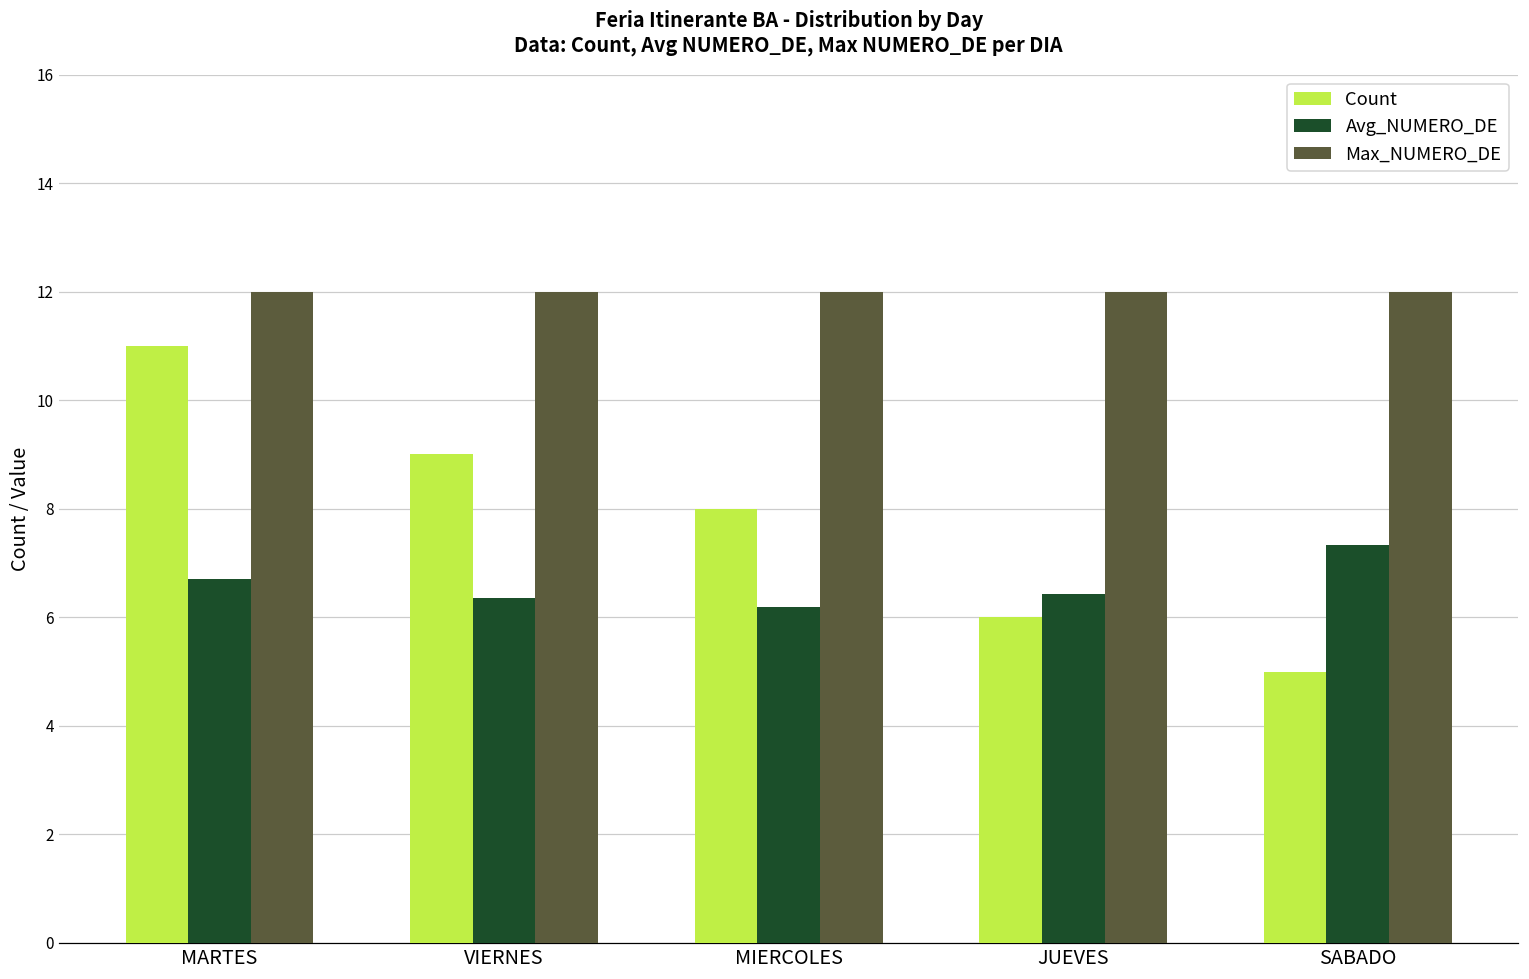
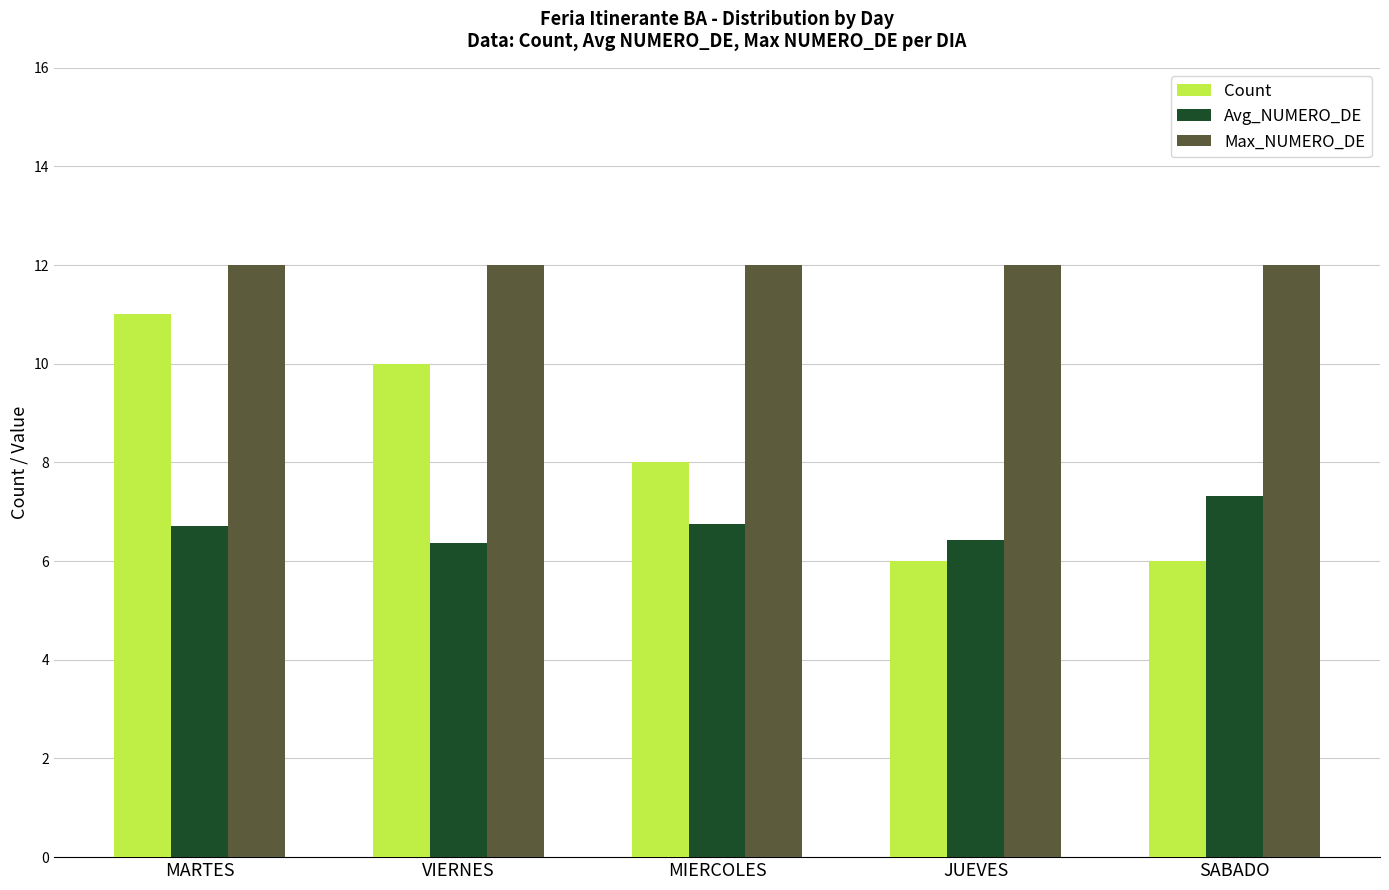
  {
    "Count": {
      "MARTES": 11,
-     "VIERNES": 9,
+     "VIERNES": 10,
      "MIERCOLES": 8,
      "JUEVES": 6,
-     "SABADO": 5
+     "SABADO": 6
    },
    "Avg_NUMERO_DE": {
      "MARTES": 6.7,
      "VIERNES": 6.4,
-     "MIERCOLES": 6.2,
+     "MIERCOLES": 6.8,
      "JUEVES": 6.4,
      "SABADO": 7.3
    },
    "Max_NUMERO_DE": {
      "MARTES": 12.0,
      "VIERNES": 12.0,
      "MIERCOLES": 12.0,
      "JUEVES": 12.0,
      "SABADO": 12.0
    }
  }
